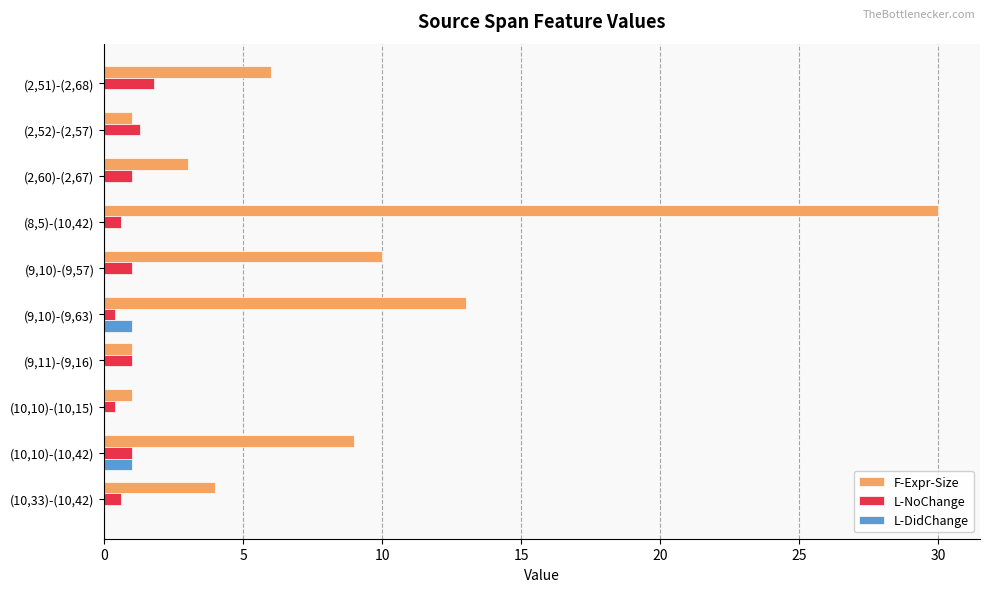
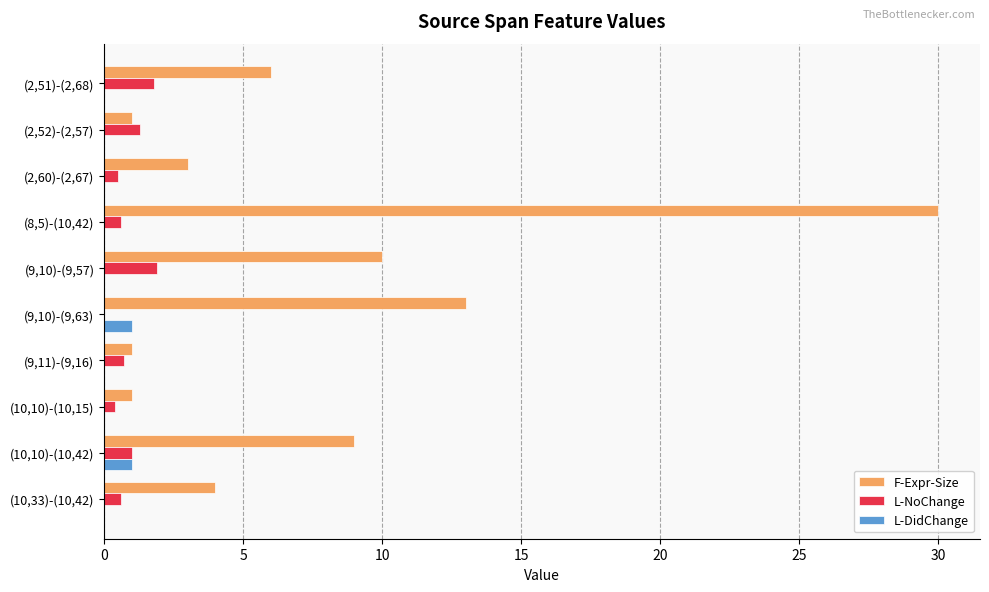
  {
    "F-Expr-Size": {
      "(2,51)-(2,68)": 6.0,
      "(2,52)-(2,57)": 1.0,
      "(2,60)-(2,67)": 3.0,
      "(8,5)-(10,42)": 30.0,
      "(9,10)-(9,57)": 10.0,
      "(9,10)-(9,63)": 13.0,
      "(9,11)-(9,16)": 1.0,
      "(10,10)-(10,15)": 1.0,
      "(10,10)-(10,42)": 9.0,
      "(10,33)-(10,42)": 4.0
    },
    "L-NoChange": {
      "(2,51)-(2,68)": 1.8,
      "(2,52)-(2,57)": 1.3,
-     "(2,60)-(2,67)": 1.0,
+     "(2,60)-(2,67)": 0.5,
      "(8,5)-(10,42)": 0.6,
-     "(9,10)-(9,57)": 1.0,
-     "(9,10)-(9,63)": 0.4,
-     "(9,11)-(9,16)": 1.0,
+     "(9,10)-(9,57)": 1.9,
+     "(9,10)-(9,63)": 0.0,
+     "(9,11)-(9,16)": 0.7,
      "(10,10)-(10,15)": 0.4,
      "(10,10)-(10,42)": 1.0,
      "(10,33)-(10,42)": 0.6
    },
    "L-DidChange": {
      "(2,51)-(2,68)": 0.0,
      "(2,52)-(2,57)": 0.0,
      "(2,60)-(2,67)": 0.0,
      "(8,5)-(10,42)": 0.0,
      "(9,10)-(9,57)": 0.0,
      "(9,10)-(9,63)": 1.0,
      "(9,11)-(9,16)": 0.0,
      "(10,10)-(10,15)": 0.0,
      "(10,10)-(10,42)": 1.0,
      "(10,33)-(10,42)": 0.0
    }
  }
